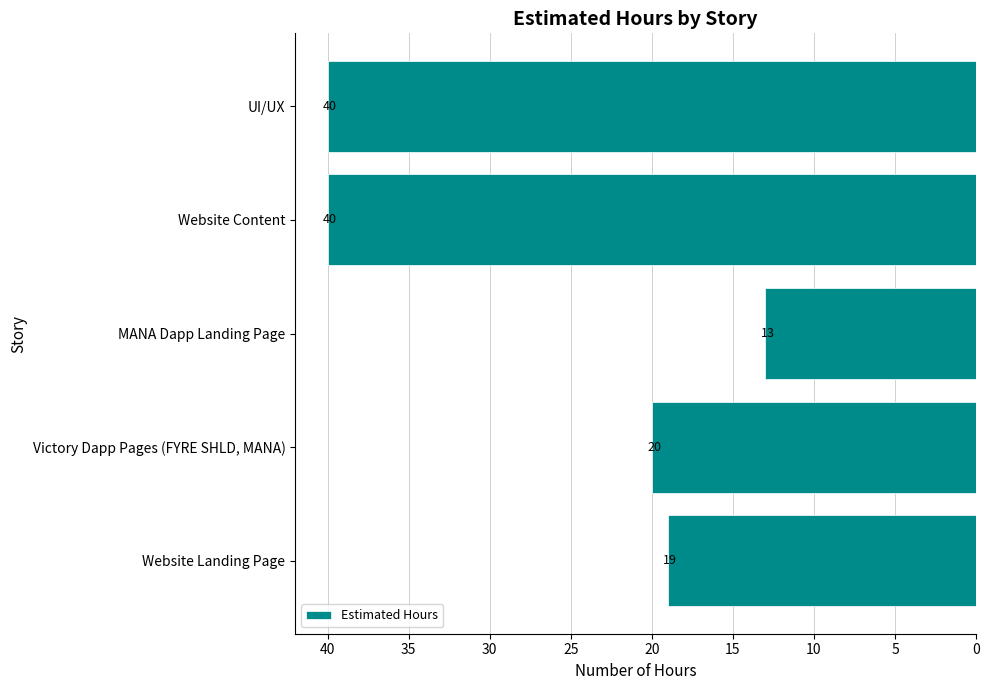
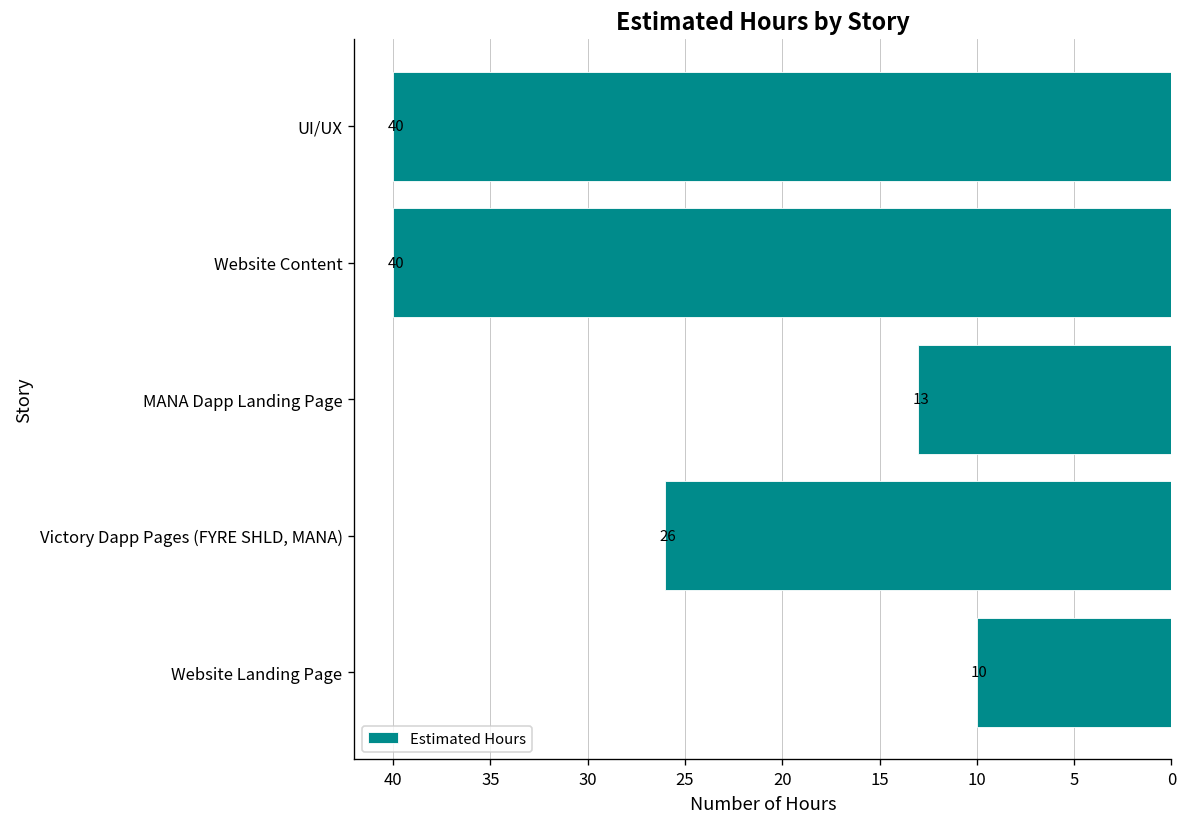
  {
    "UI/UX": 40,
    "Website Content": 40,
    "MANA Dapp Landing Page": 13,
-   "Victory Dapp Pages (FYRE SHLD, MANA)": 20,
-   "Website Landing Page": 19
+   "Victory Dapp Pages (FYRE SHLD, MANA)": 26,
+   "Website Landing Page": 10
  }
